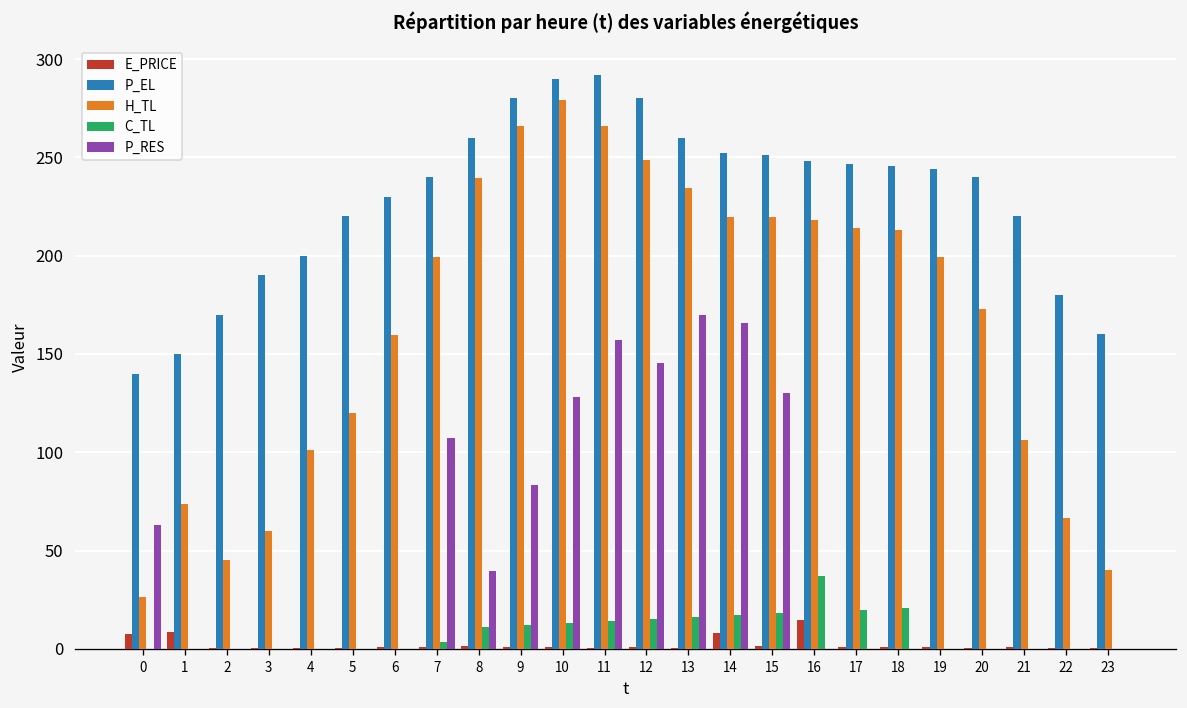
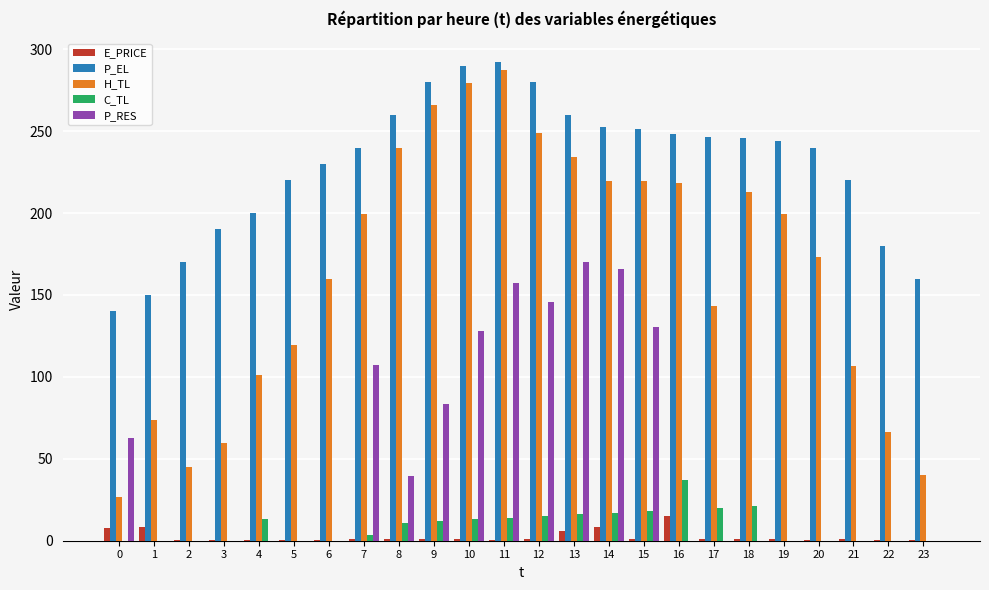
  {
    "E_PRICE": {
      "0": 8,
      "1": 9,
-     "13": 1,
+     "13": 6,
      "14": 8,
      "16": 15
    },
    "P_EL": {
      "0": 140,
      "1": 150,
      "2": 170,
      "3": 190,
      "4": 200,
      "5": 220,
      "6": 230,
      "7": 240,
      "8": 260,
      "9": 280,
      "10": 290,
      "11": 292,
      "12": 280,
      "13": 260,
      "14": 252,
      "15": 251,
      "16": 248,
      "17": 246,
      "18": 246,
      "19": 244,
      "20": 240,
      "21": 220,
      "22": 180,
      "23": 160
    },
    "H_TL": {
      "0": 27,
      "1": 74,
      "2": 45,
      "3": 60,
      "4": 101,
      "5": 120,
      "6": 160,
      "7": 200,
      "8": 239,
      "9": 266,
      "10": 279,
-     "11": 266,
+     "11": 287,
      "12": 249,
      "13": 234,
      "14": 219,
      "15": 220,
      "16": 218,
-     "17": 214,
+     "17": 143,
      "18": 213,
      "19": 200,
      "20": 173,
      "21": 106,
      "22": 67,
      "23": 40
    },
    "C_TL": {
      "0": 0,
      "1": 0,
      "2": 0,
      "3": 0,
-     "4": 0,
+     "4": 13,
      "5": 0,
      "6": 0,
      "7": 4,
      "8": 11,
      "9": 12,
      "10": 13,
      "11": 14,
      "12": 15,
      "13": 16,
      "14": 17,
      "15": 18,
      "16": 37,
      "17": 20,
      "18": 21,
      "19": 0,
      "20": 0,
      "21": 0,
      "22": 0,
      "23": 0
    },
    "P_RES": {
      "0": 63,
      "1": 0,
      "2": 0,
      "3": 0,
      "4": 0,
      "5": 0,
      "6": 0,
      "7": 107,
      "8": 39,
      "9": 83,
      "10": 128,
      "11": 157,
      "12": 146,
      "13": 170,
      "14": 166,
      "15": 130,
      "16": 0,
      "17": 0,
      "18": 0,
      "19": 0,
      "20": 0,
      "21": 0,
      "22": 0,
      "23": 0
    }
  }
